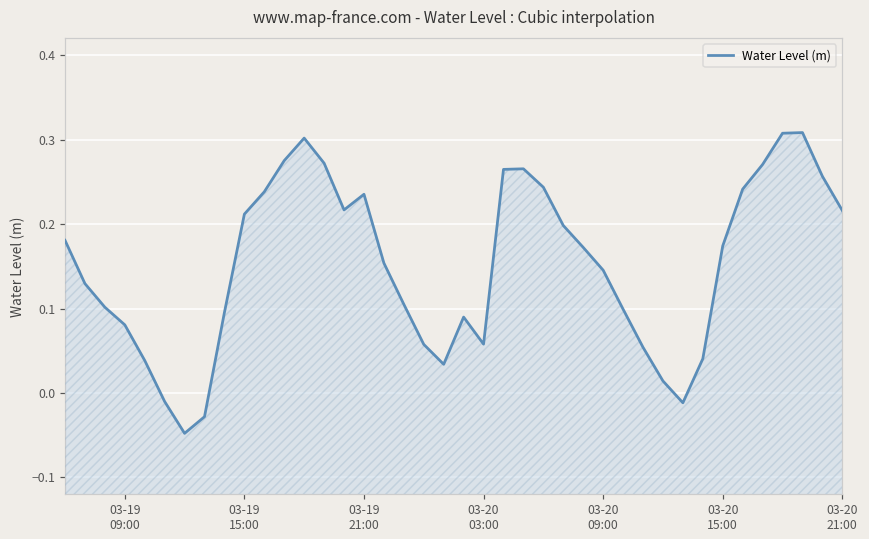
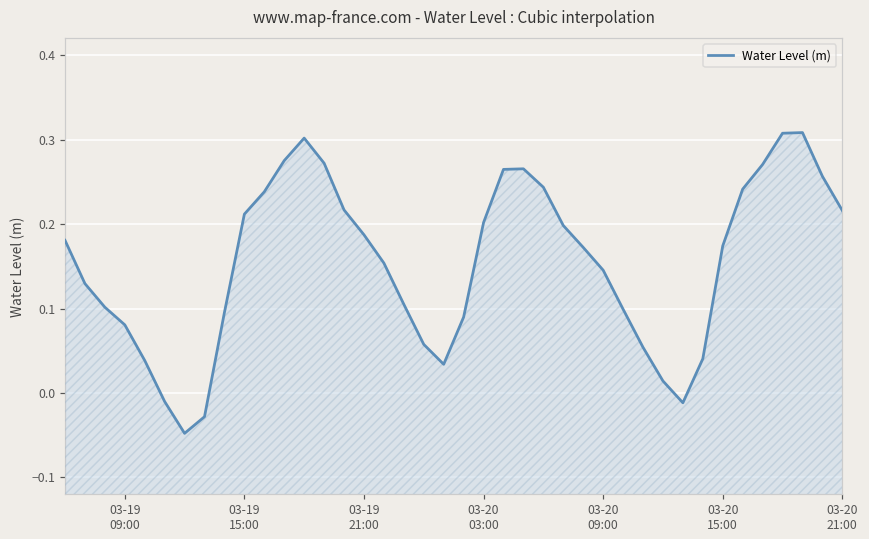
  {
    "03-19 09:00": 0.08,
    "03-19 15:00": 0.21,
-   "03-19 21:00": 0.24,
-   "03-20 03:00": 0.06,
+   "03-19 21:00": 0.19,
+   "03-20 03:00": 0.20,
    "03-20 09:00": 0.15,
    "03-20 15:00": 0.17,
    "03-20 21:00": 0.22
  }
